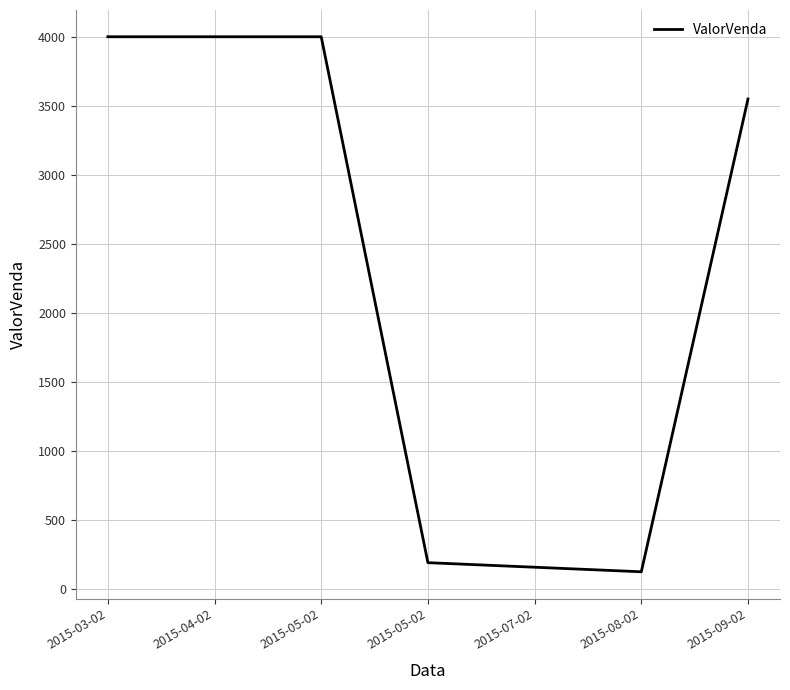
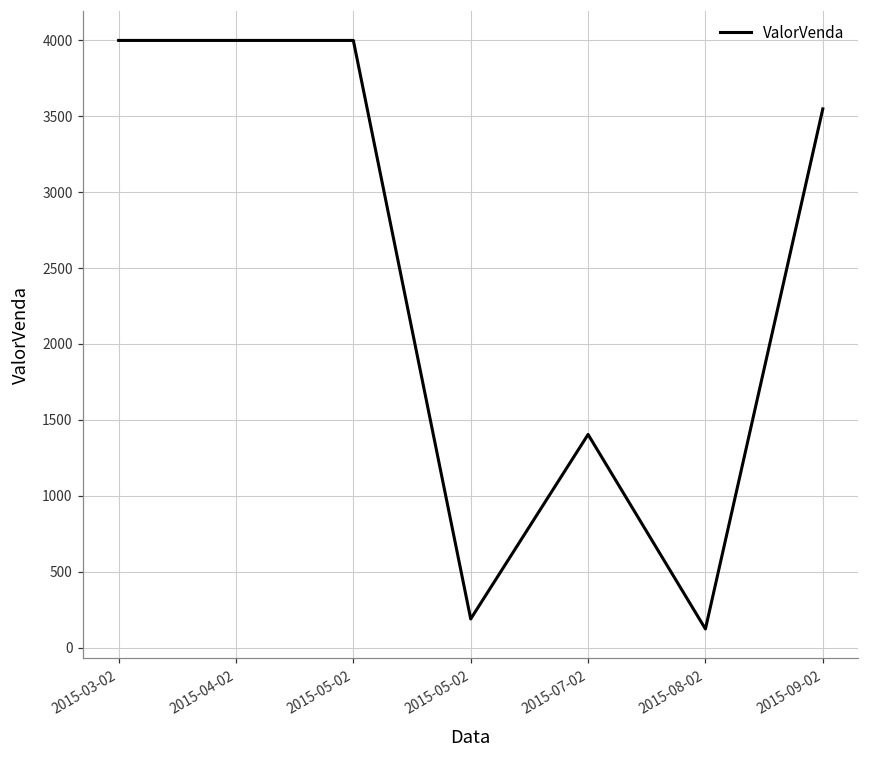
  {
    "2015-03-02": 4000,
    "2015-04-02": 4000,
-   "2015-07-02": 160,
+   "2015-07-02": 1400,
    "2015-08-02": 120,
    "2015-09-02": 3550
  }
